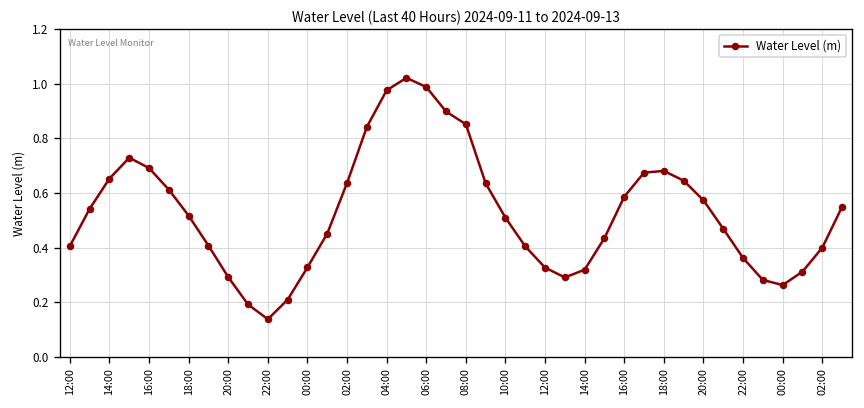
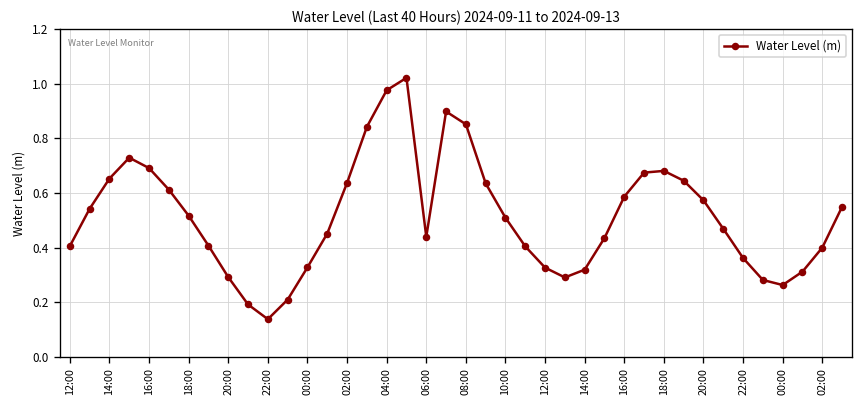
  {
    "04:00": 0.98,
-   "06:00": 0.99,
+   "06:00": 0.44,
    "08:00": 0.85,
    "10:00": 0.51
  }
